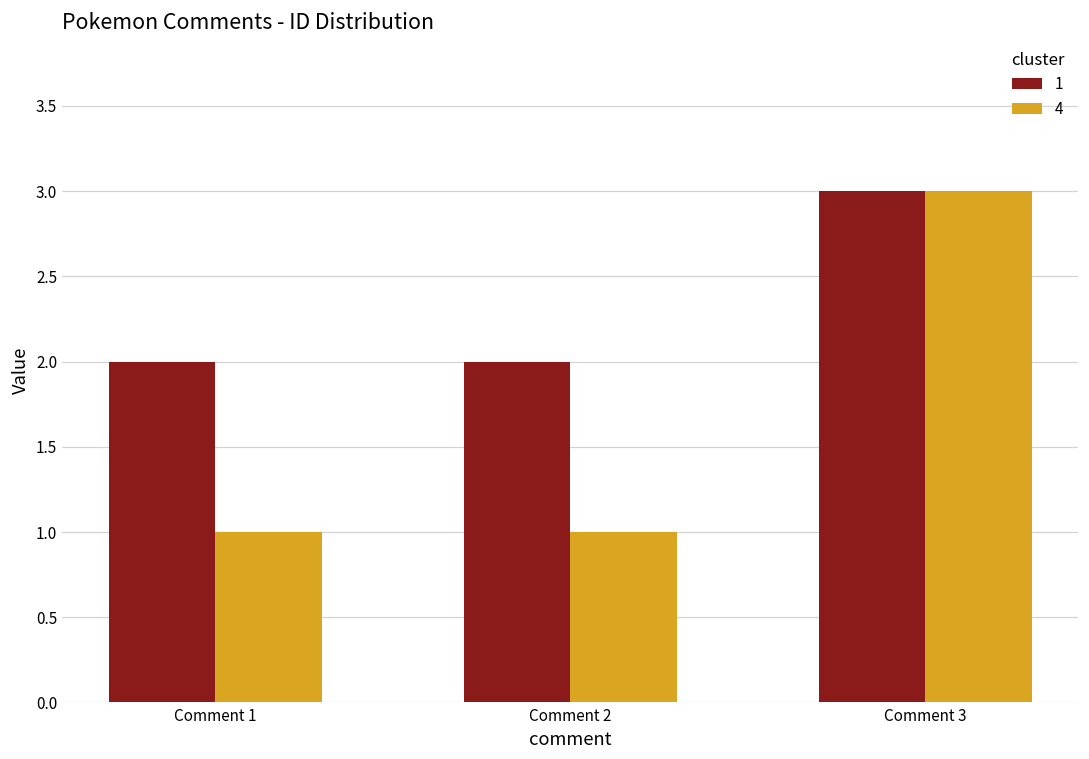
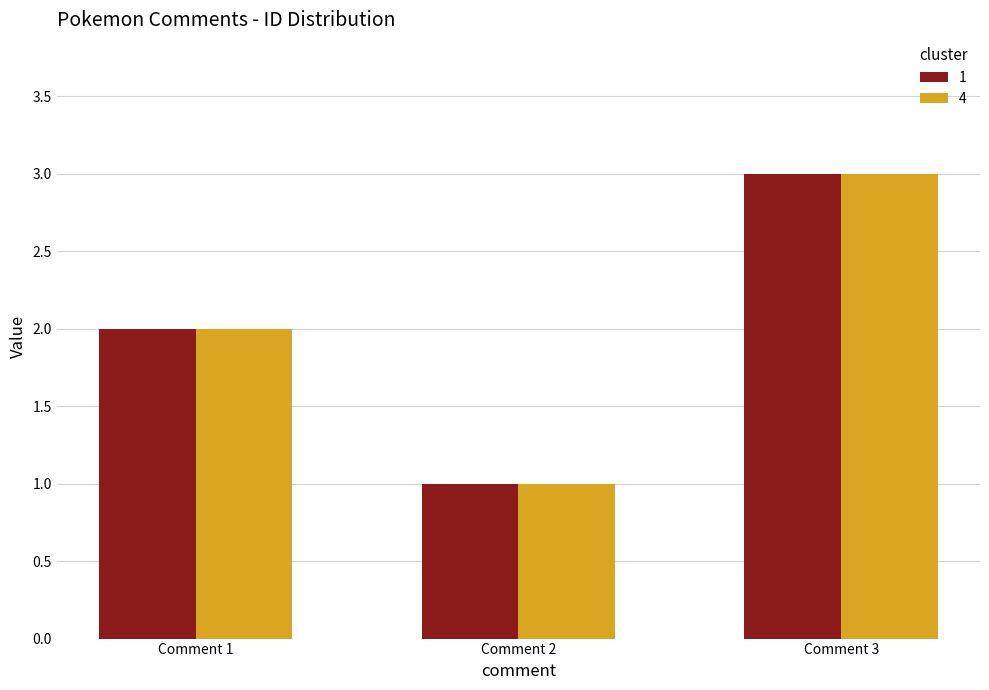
  {
    "1": {
      "Comment 1": 2,
-     "Comment 2": 2,
+     "Comment 2": 1,
      "Comment 3": 3
    },
    "4": {
-     "Comment 1": 1,
+     "Comment 1": 2,
      "Comment 2": 1,
      "Comment 3": 3
    }
  }
